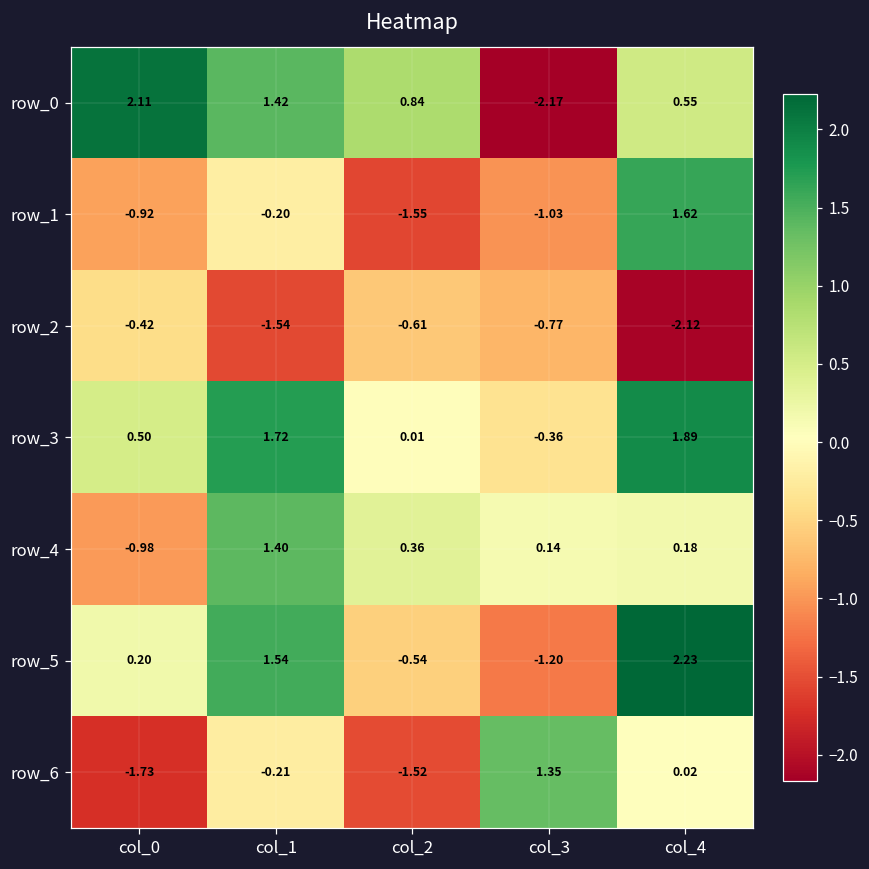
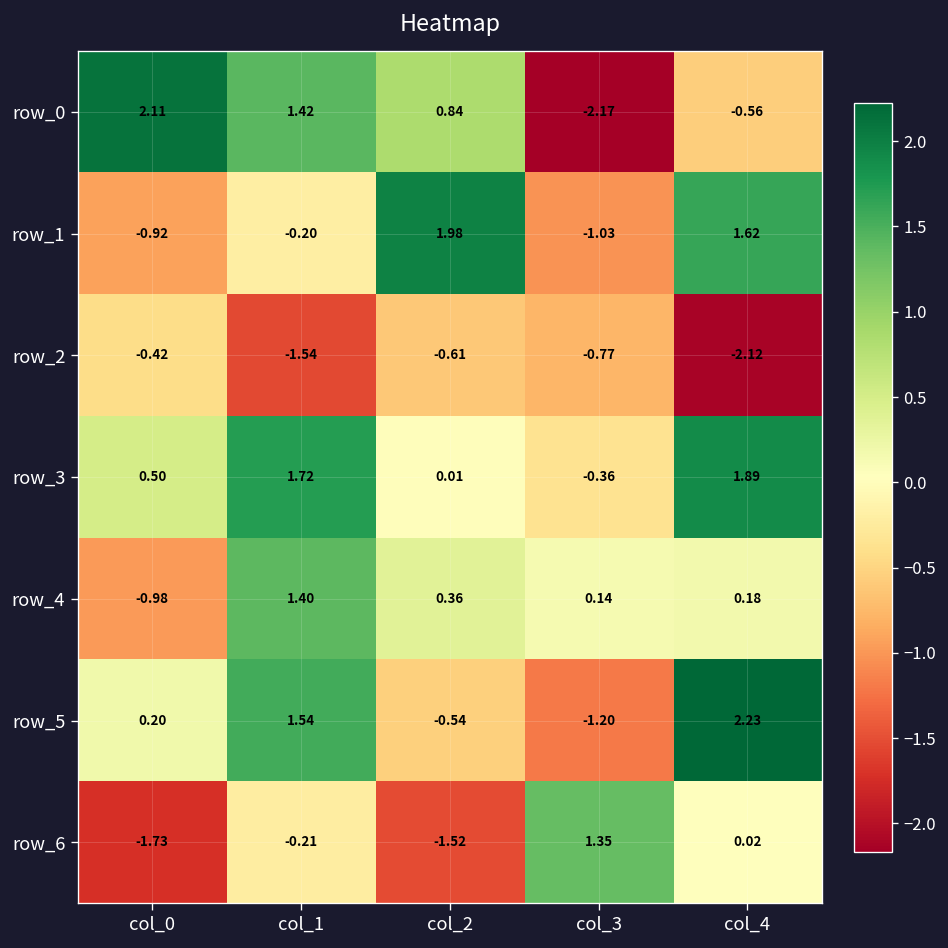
  {
    "row_0": {
      "col_0": 2.11,
      "col_1": 1.42,
      "col_2": 0.84,
      "col_3": -2.17,
-     "col_4": 0.55
+     "col_4": -0.56
    },
    "row_1": {
      "col_0": -0.92,
      "col_1": -0.20,
-     "col_2": -1.55,
+     "col_2": 1.98,
      "col_3": -1.03,
      "col_4": 1.62
    },
    "row_2": {
      "col_0": -0.42,
      "col_1": -1.54,
      "col_2": -0.61,
      "col_3": -0.77,
      "col_4": -2.12
    },
    "row_3": {
      "col_0": 0.50,
      "col_1": 1.72,
      "col_2": 0.01,
      "col_3": -0.36,
      "col_4": 1.89
    },
    "row_4": {
      "col_0": -0.98,
      "col_1": 1.40,
      "col_2": 0.36,
      "col_3": 0.14,
      "col_4": 0.18
    },
    "row_5": {
      "col_0": 0.20,
      "col_1": 1.54,
      "col_2": -0.54,
      "col_3": -1.20,
      "col_4": 2.23
    },
    "row_6": {
      "col_0": -1.73,
      "col_1": -0.21,
      "col_2": -1.52,
      "col_3": 1.35,
      "col_4": 0.02
    }
  }
